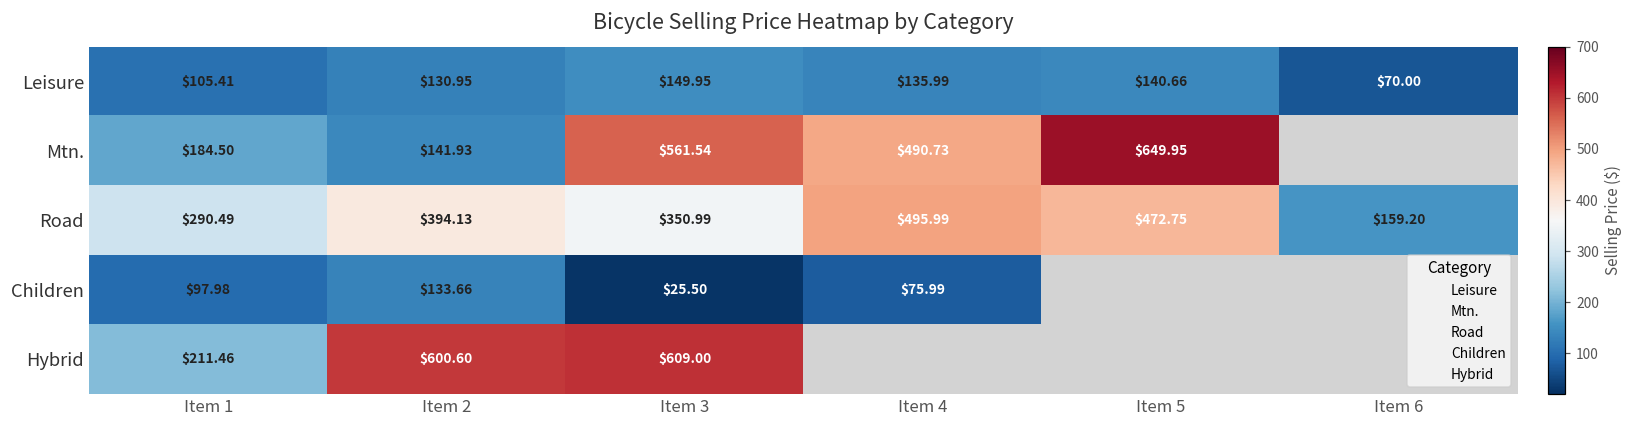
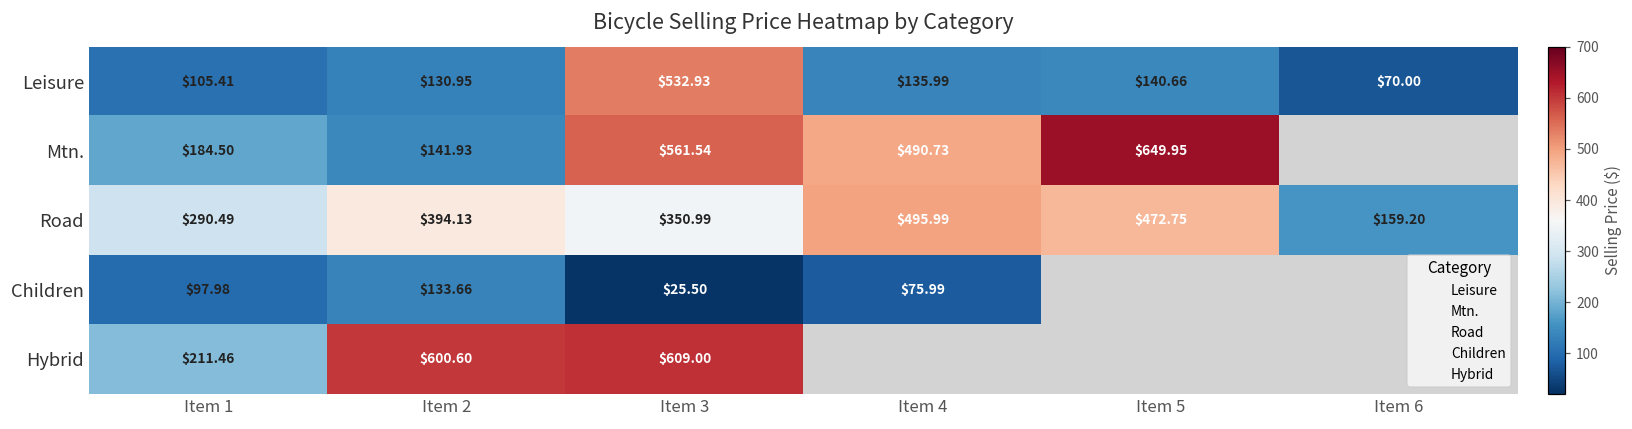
  {
    "Leisure": {
      "Item 1": "$105.41",
      "Item 2": "$130.95",
-     "Item 3": "$149.95",
+     "Item 3": "$532.93",
      "Item 4": "$135.99",
      "Item 5": "$140.66",
      "Item 6": "$70.00"
    },
    "Mtn.": {
      "Item 1": "$184.50",
      "Item 2": "$141.93",
      "Item 3": "$561.54",
      "Item 4": "$490.73",
      "Item 5": "$649.95"
    },
    "Road": {
      "Item 1": "$290.49",
      "Item 2": "$394.13",
      "Item 3": "$350.99",
      "Item 4": "$495.99",
      "Item 5": "$472.75",
      "Item 6": "$159.20"
    },
    "Children": {
      "Item 1": "$97.98",
      "Item 2": "$133.66",
      "Item 3": "$25.50",
      "Item 4": "$75.99"
    },
    "Hybrid": {
      "Item 1": "$211.46",
      "Item 2": "$600.60",
      "Item 3": "$609.00"
    }
  }
